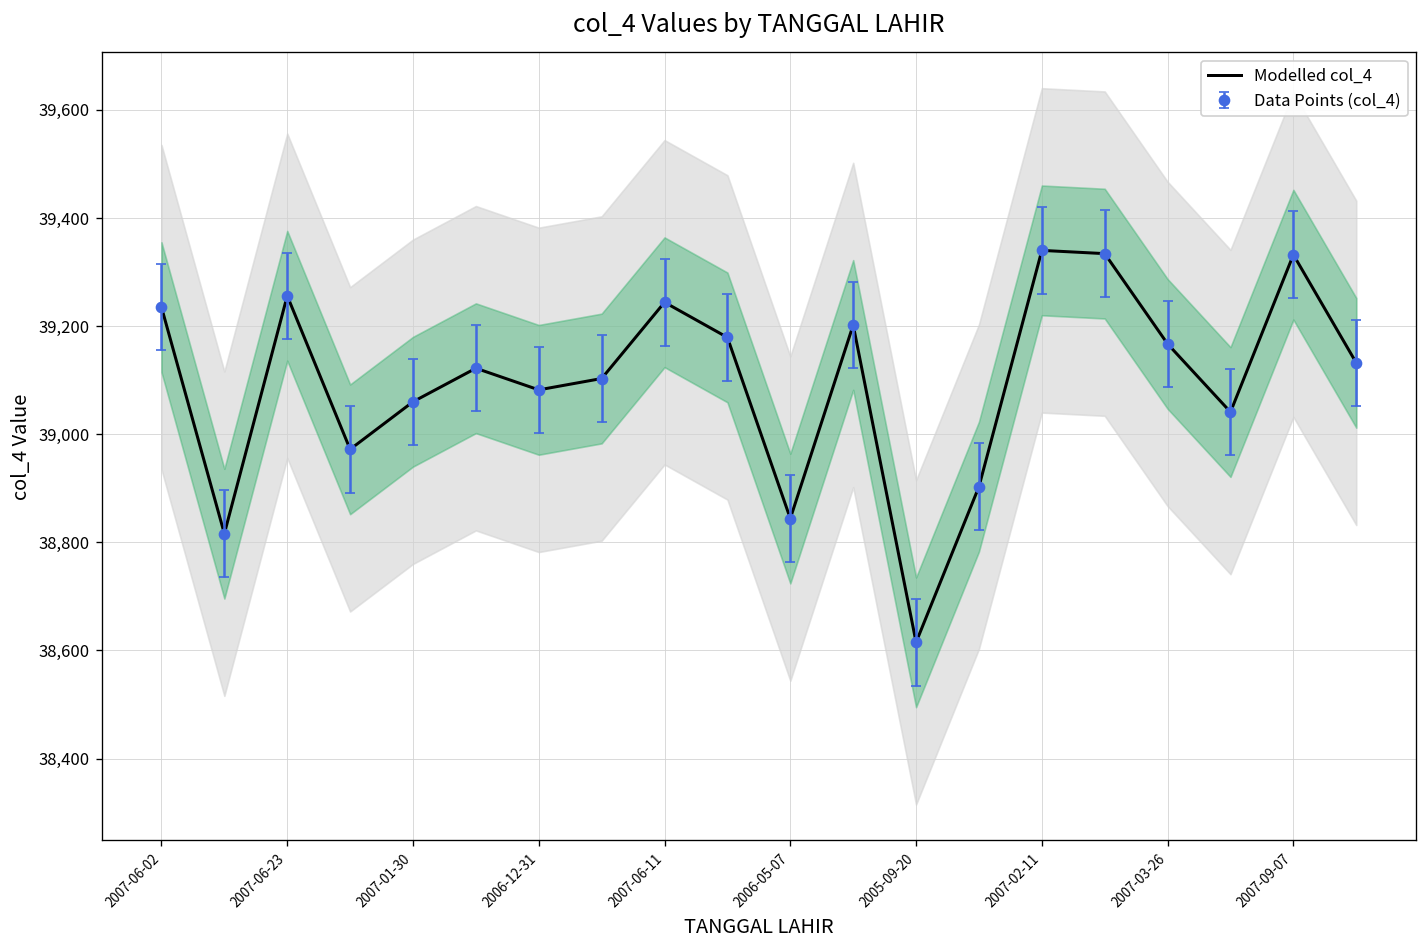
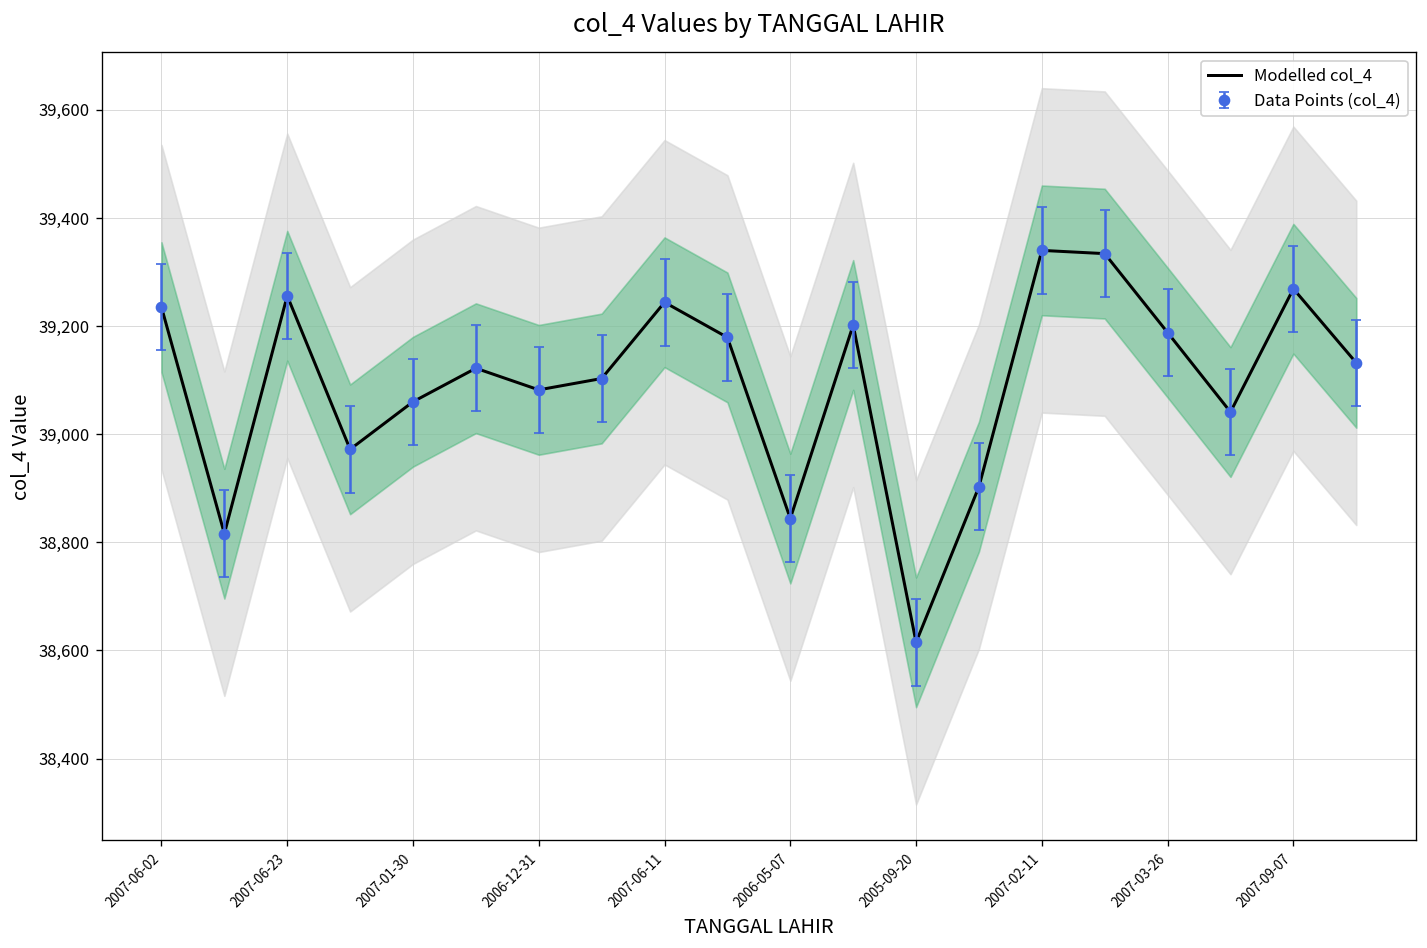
  {
    "Modelled col_4": {
      "2007-06-02": "39,240",
      "2007-06-23": "39,260",
      "2007-01-30": "39,060",
      "2006-12-31": "39,080",
      "2007-06-11": "39,240",
      "2006-05-07": "38,840",
      "2005-09-20": "38,620",
      "2007-02-11": "39,340",
-     "2007-03-26": "39,170",
-     "2007-09-07": "39,330"
+     "2007-03-26": "39,190",
+     "2007-09-07": "39,270"
    }
  }
